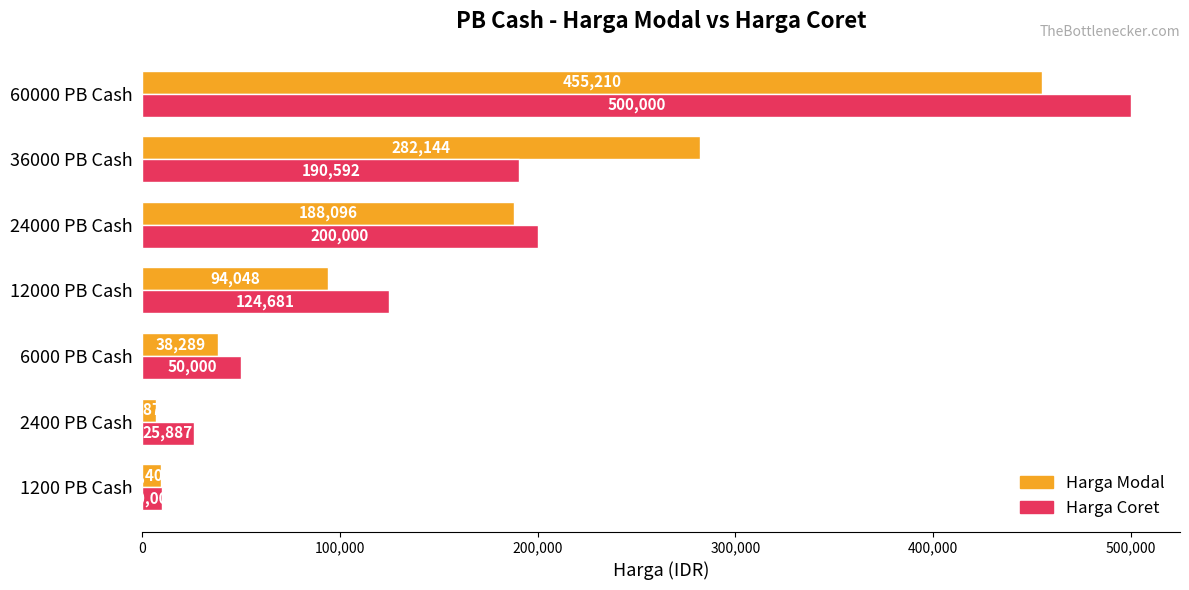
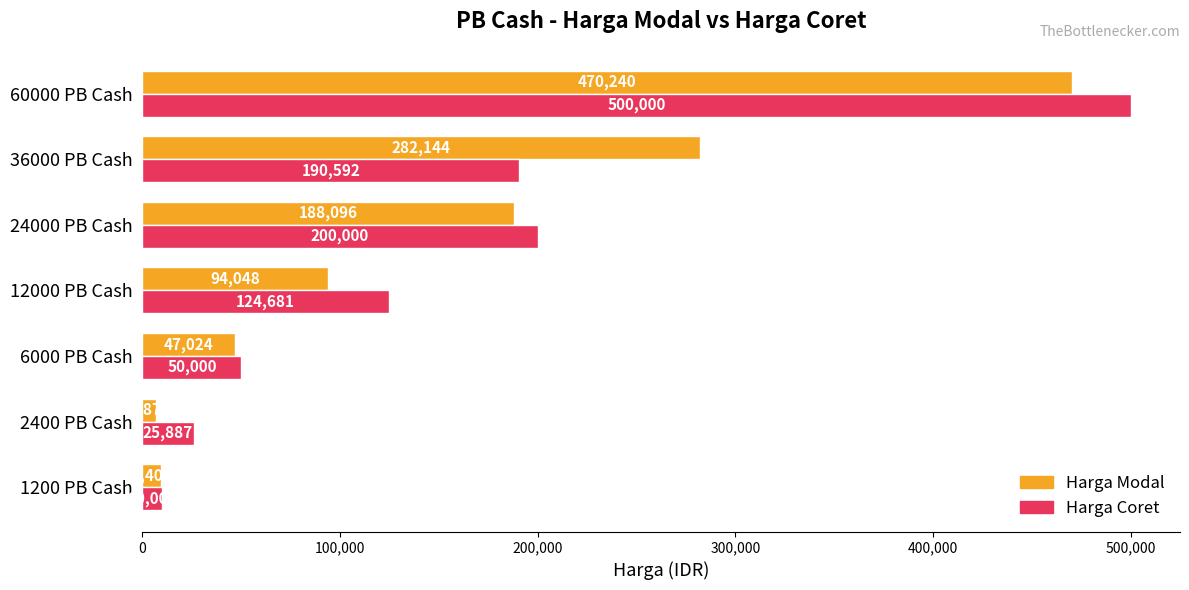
  {
    "Harga Modal": {
-     "60000 PB Cash": "455,210",
+     "60000 PB Cash": "470,240",
      "36000 PB Cash": "282,144",
      "24000 PB Cash": "188,096",
      "12000 PB Cash": "94,048",
-     "6000 PB Cash": "38,289"
+     "6000 PB Cash": "47,024"
    },
    "Harga Coret": {
      "60000 PB Cash": "500,000",
      "36000 PB Cash": "190,592",
      "24000 PB Cash": "200,000",
      "12000 PB Cash": "124,681",
      "6000 PB Cash": "50,000",
      "2400 PB Cash": "25,887"
    }
  }
